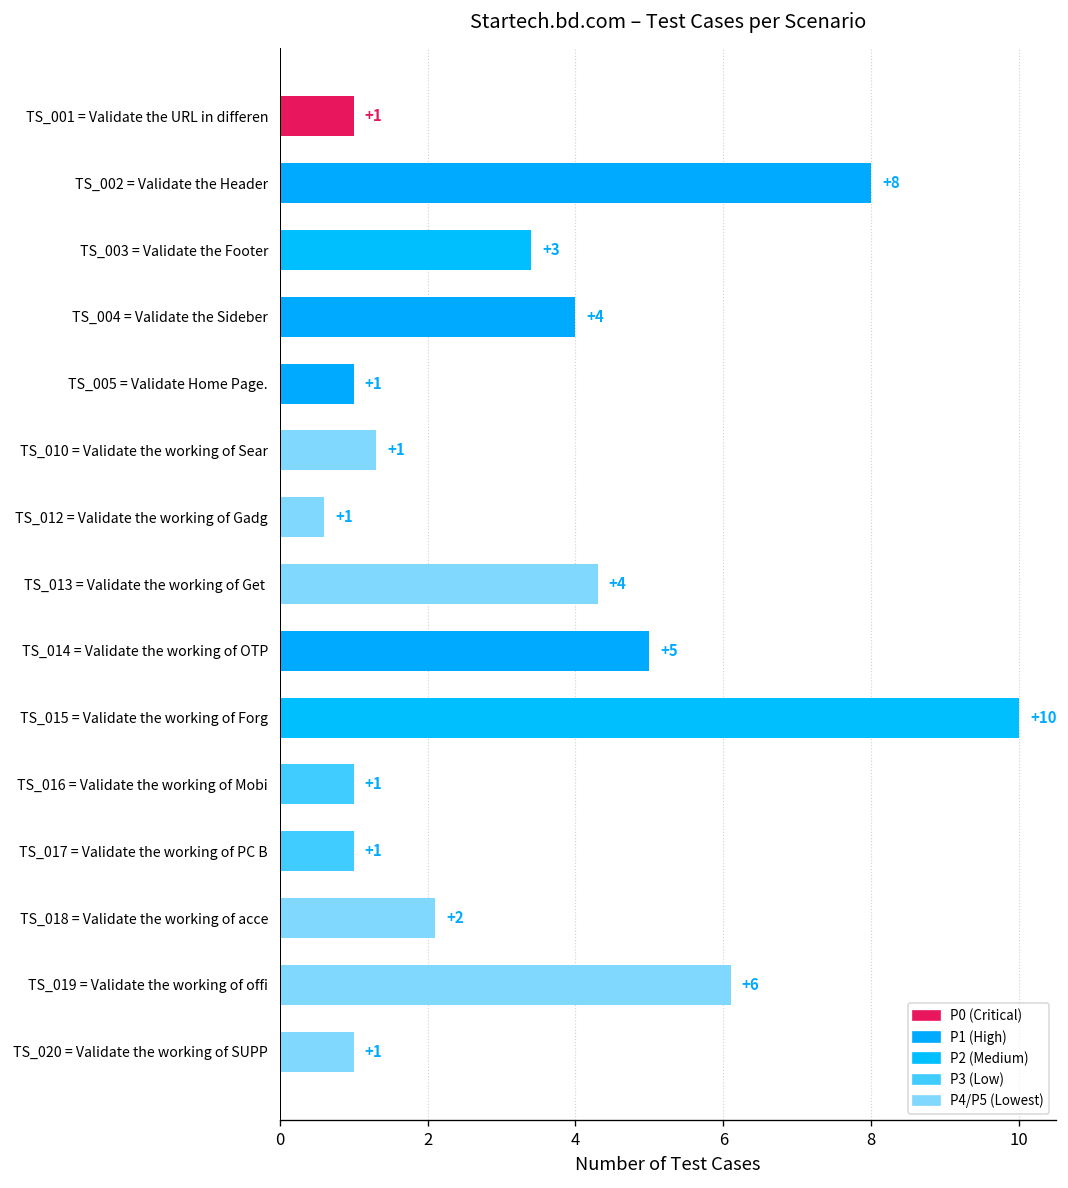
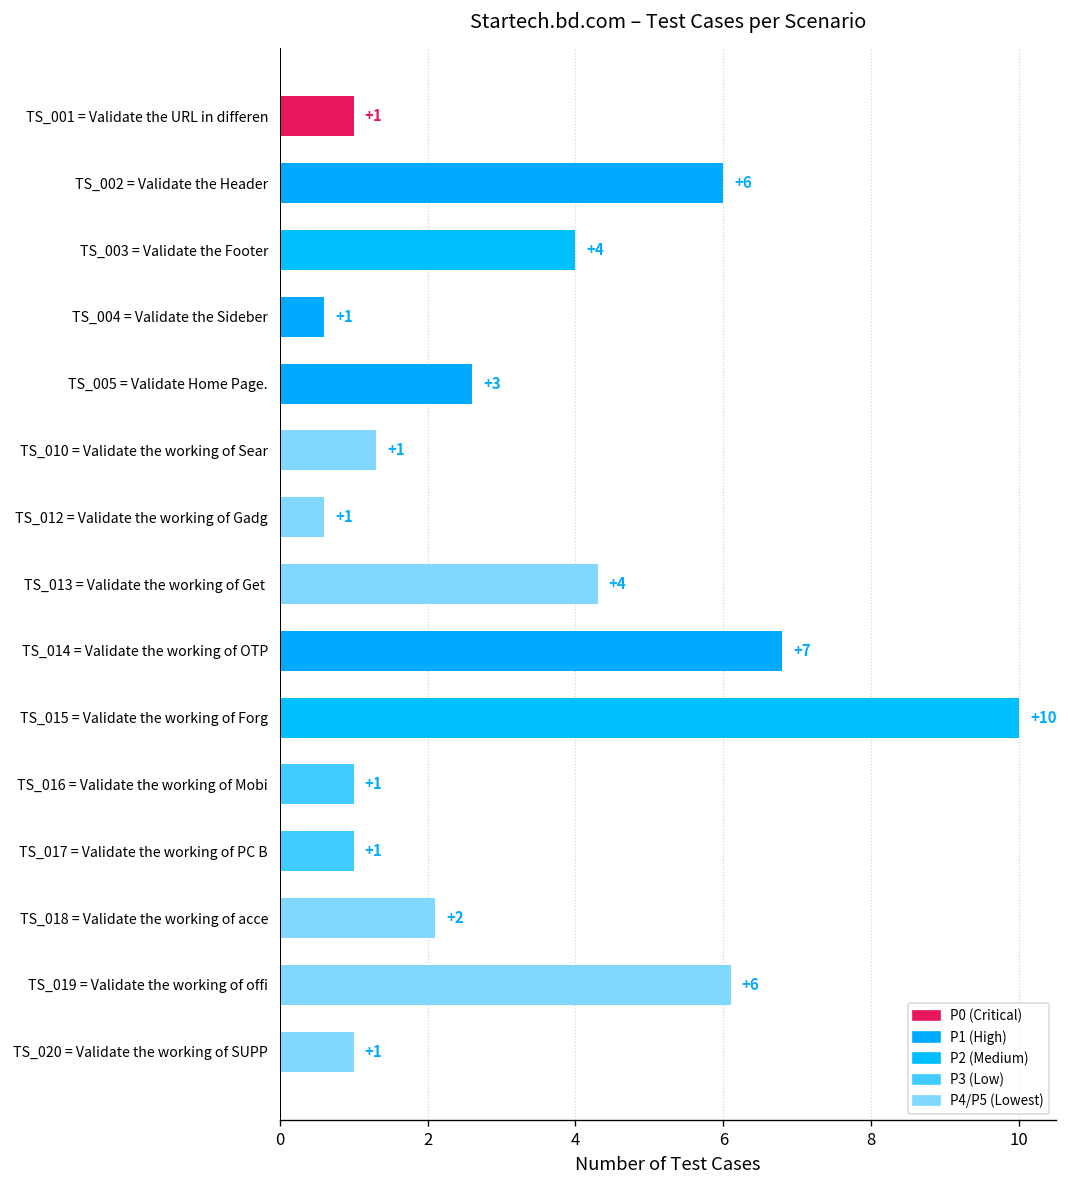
  {
    "TS_001 = Validate the URL in differen": "+1",
-   "TS_002 = Validate the Header": "+8",
-   "TS_003 = Validate the Footer": "+3",
-   "TS_004 = Validate the Sideber": "+4",
-   "TS_005 = Validate Home Page.": "+1",
+   "TS_002 = Validate the Header": "+6",
+   "TS_003 = Validate the Footer": "+4",
+   "TS_004 = Validate the Sideber": "+1",
+   "TS_005 = Validate Home Page.": "+3",
    "TS_010 = Validate the working of Sear": "+1",
    "TS_012 = Validate the working of Gadg": "+1",
    "TS_013 = Validate the working of Get": "+4",
-   "TS_014 = Validate the working of OTP": "+5",
+   "TS_014 = Validate the working of OTP": "+7",
    "TS_015 = Validate the working of Forg": "+10",
    "TS_016 = Validate the working of Mobi": "+1",
    "TS_017 = Validate the working of PC B": "+1",
    "TS_018 = Validate the working of acce": "+2",
    "TS_019 = Validate the working of offi": "+6",
    "TS_020 = Validate the working of SUPP": "+1"
  }
